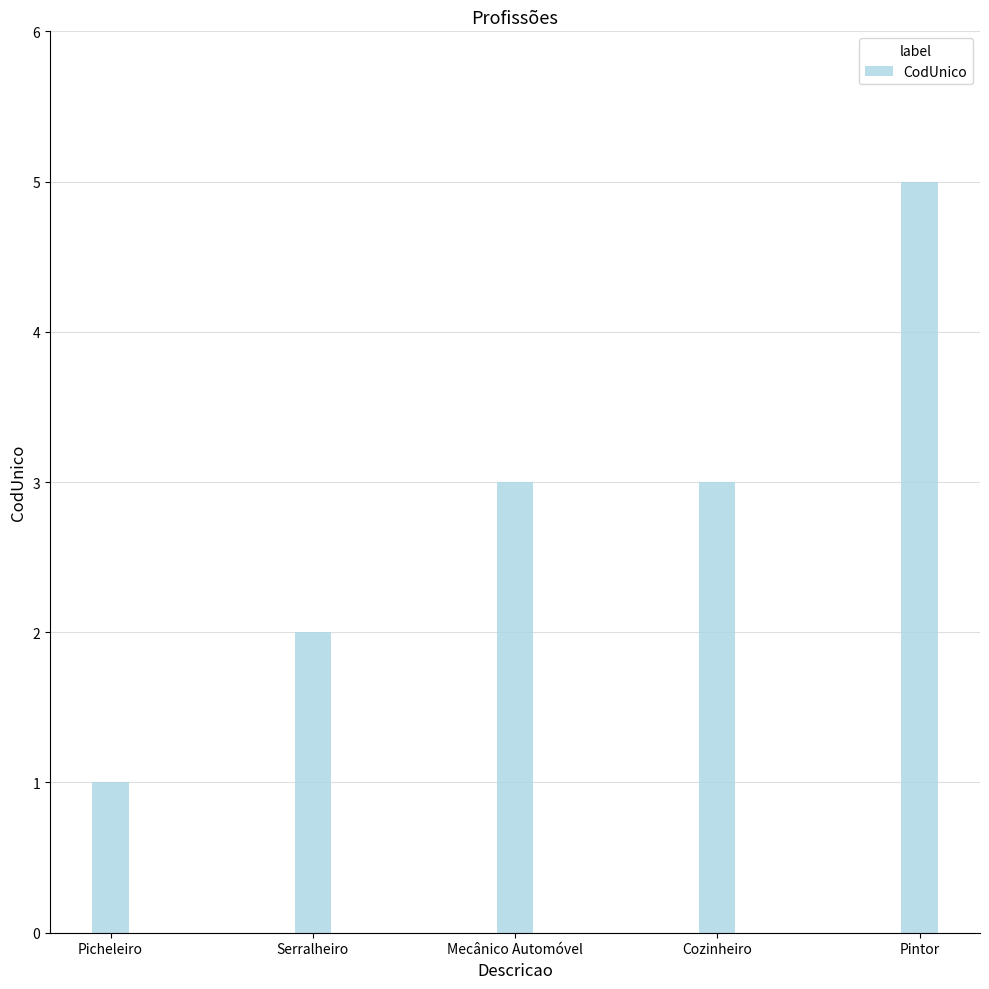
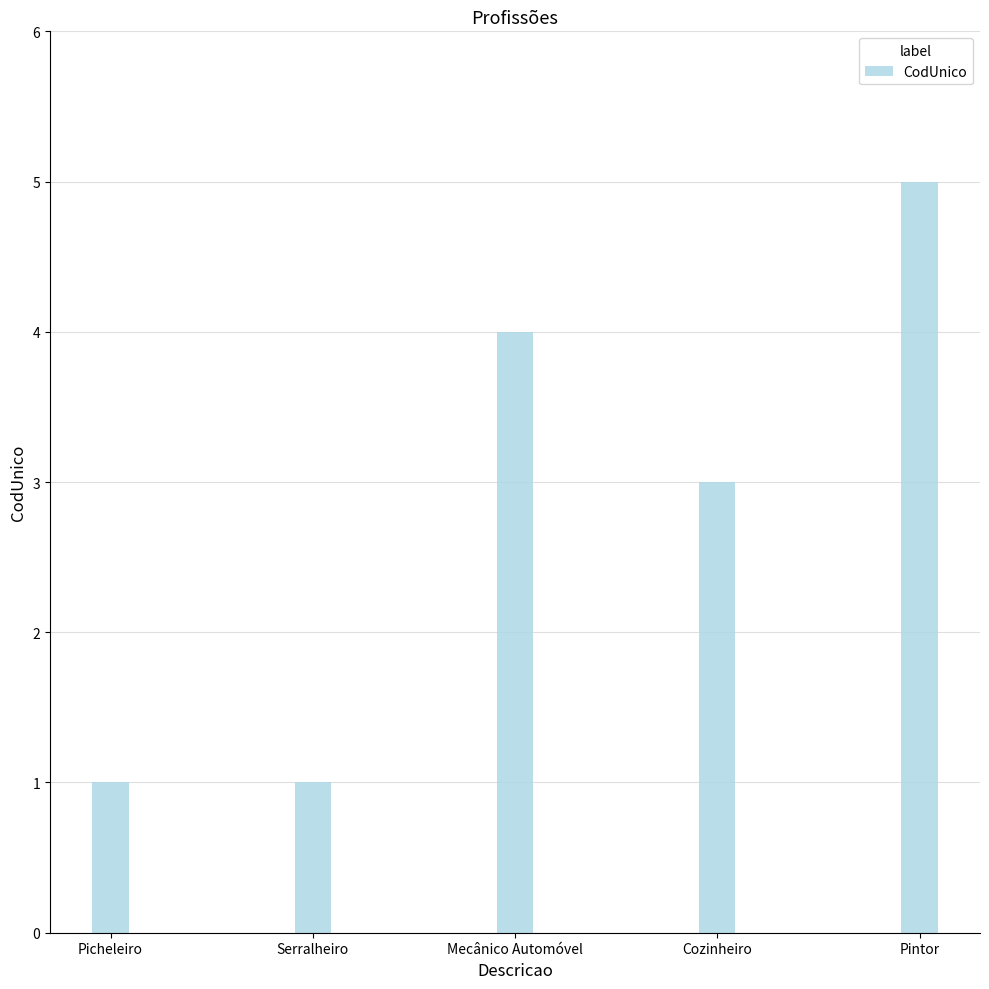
  {
    "Picheleiro": 1,
-   "Serralheiro": 2,
-   "Mecânico Automóvel": 3,
+   "Serralheiro": 1,
+   "Mecânico Automóvel": 4,
    "Cozinheiro": 3,
    "Pintor": 5
  }
